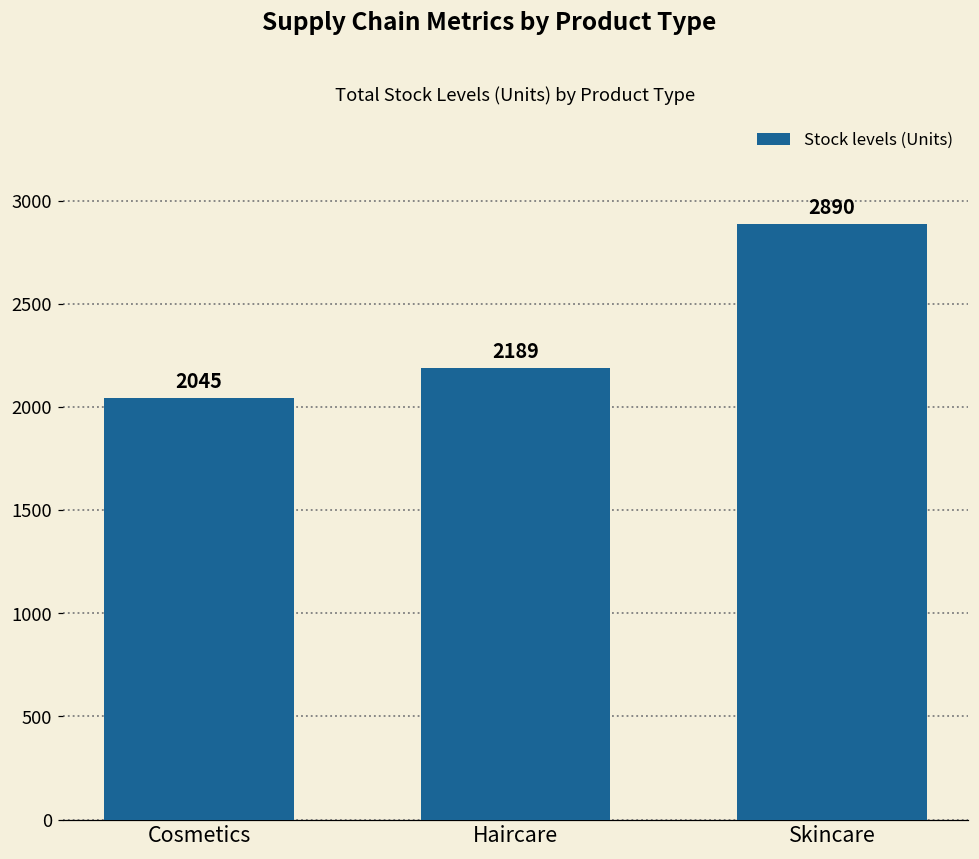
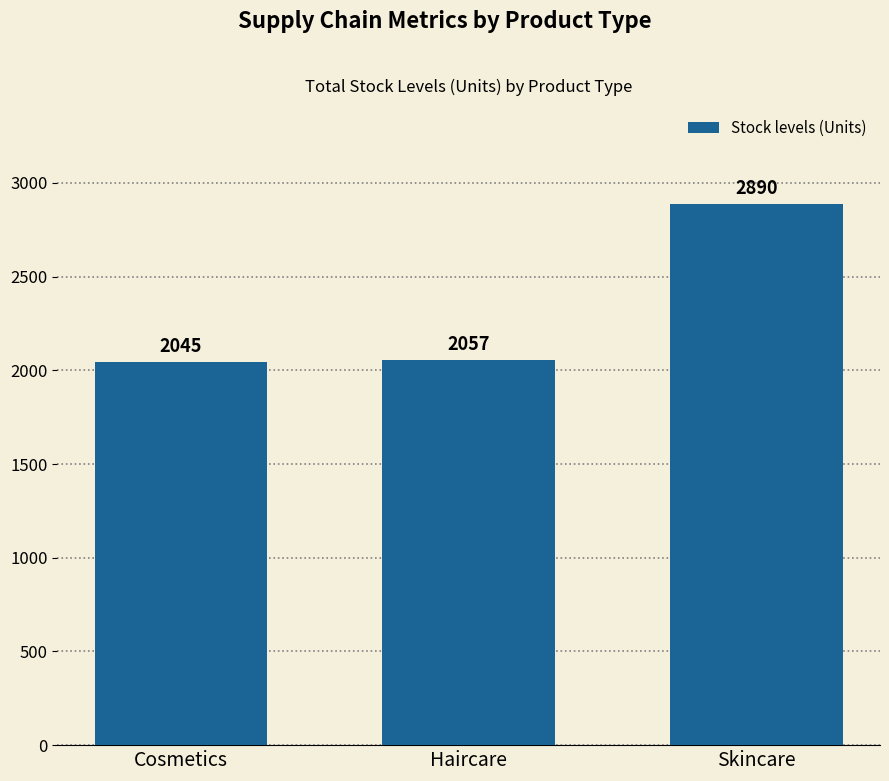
  {
    "Cosmetics": 2045,
-   "Haircare": 2189,
+   "Haircare": 2057,
    "Skincare": 2890
  }
